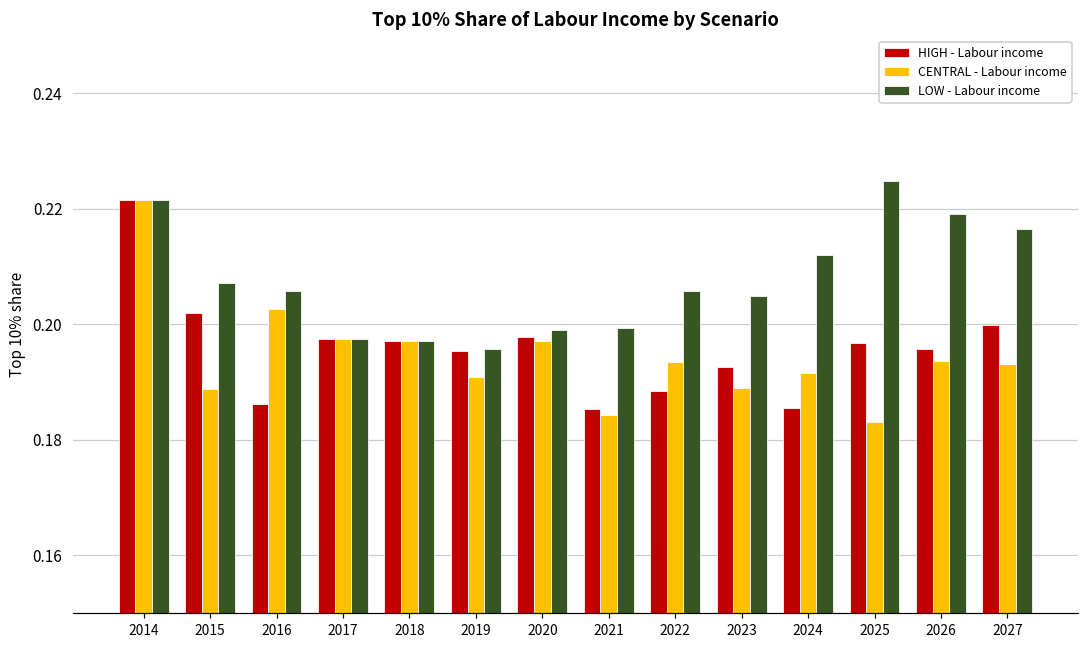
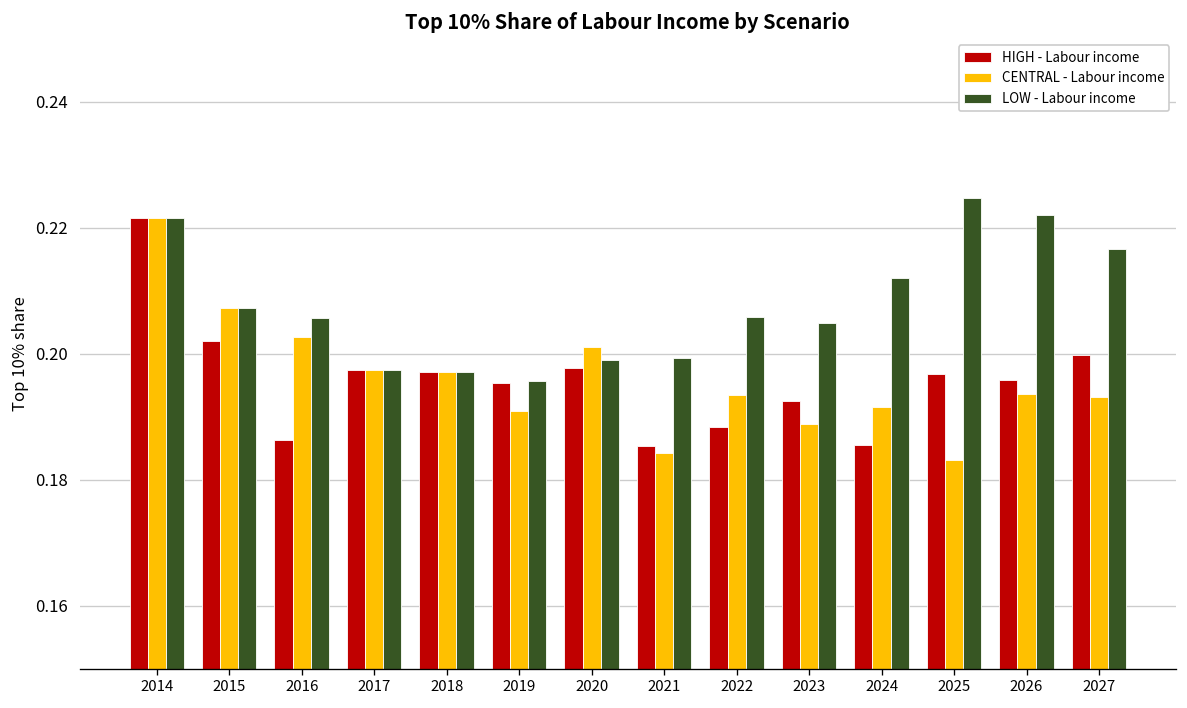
  {
    "HIGH - Labour income": {
      "2014": 0.222,
      "2015": 0.202,
      "2016": 0.186,
      "2017": 0.197,
      "2018": 0.197,
      "2019": 0.195,
      "2020": 0.198,
      "2021": 0.185,
      "2022": 0.188,
      "2023": 0.193,
      "2024": 0.185,
      "2025": 0.197,
      "2026": 0.196,
      "2027": 0.200
    },
    "CENTRAL - Labour income": {
      "2014": 0.222,
-     "2015": 0.189,
+     "2015": 0.207,
      "2016": 0.203,
      "2017": 0.197,
      "2018": 0.197,
      "2019": 0.191,
-     "2020": 0.197,
+     "2020": 0.201,
      "2021": 0.184,
      "2022": 0.193,
      "2023": 0.189,
      "2024": 0.192,
      "2025": 0.183,
      "2026": 0.194,
      "2027": 0.193
    },
    "LOW - Labour income": {
      "2014": 0.222,
      "2015": 0.207,
      "2016": 0.206,
      "2017": 0.197,
      "2018": 0.197,
      "2019": 0.196,
      "2020": 0.199,
      "2021": 0.199,
      "2022": 0.206,
      "2023": 0.205,
      "2024": 0.212,
      "2025": 0.225,
-     "2026": 0.219,
+     "2026": 0.222,
      "2027": 0.217
    }
  }
